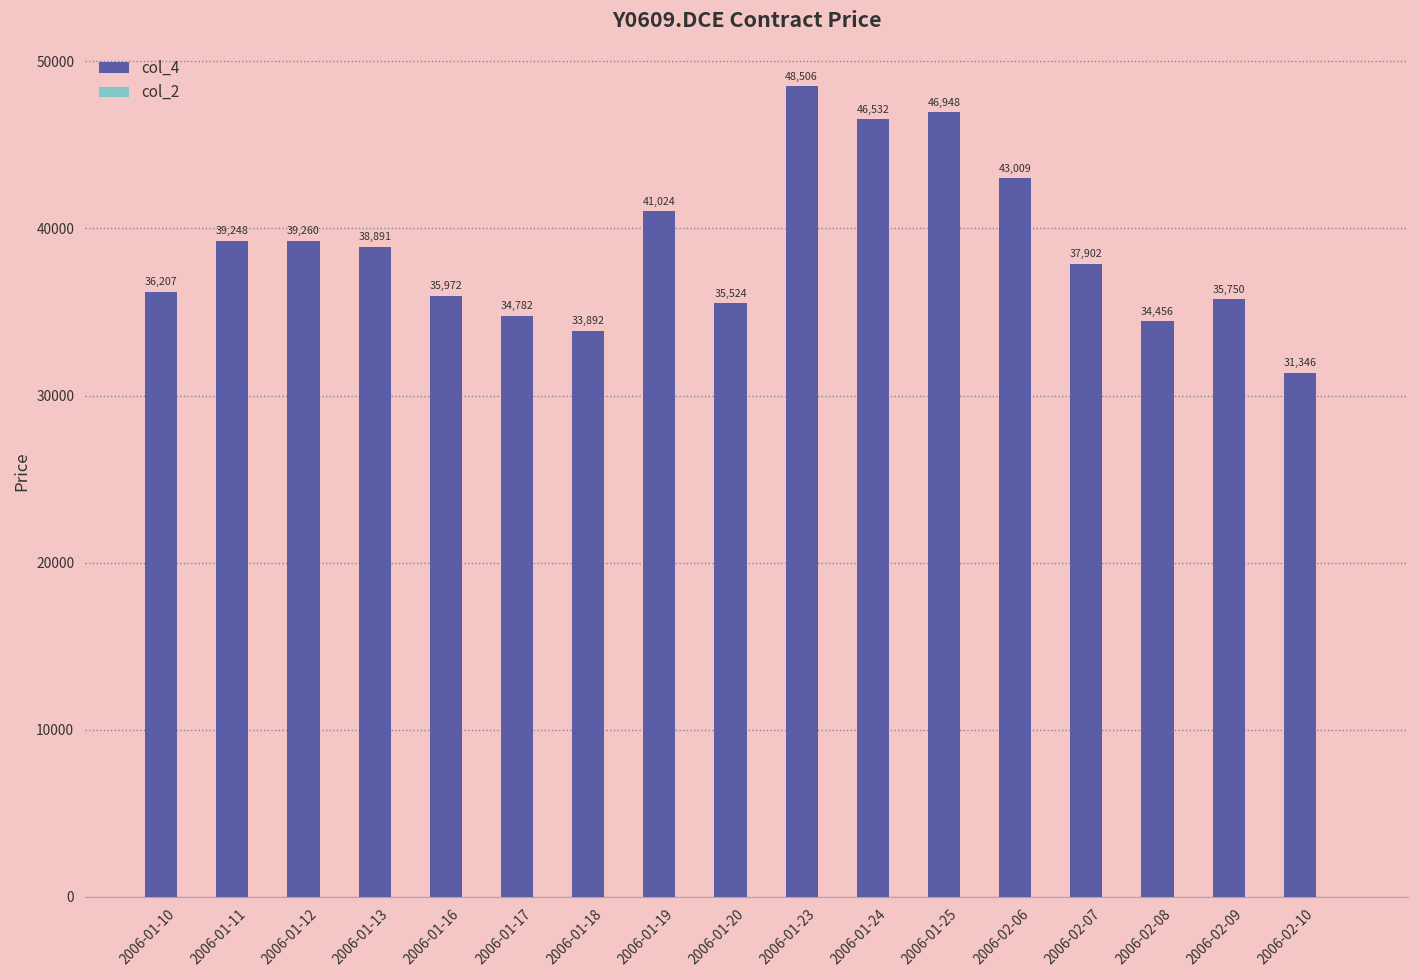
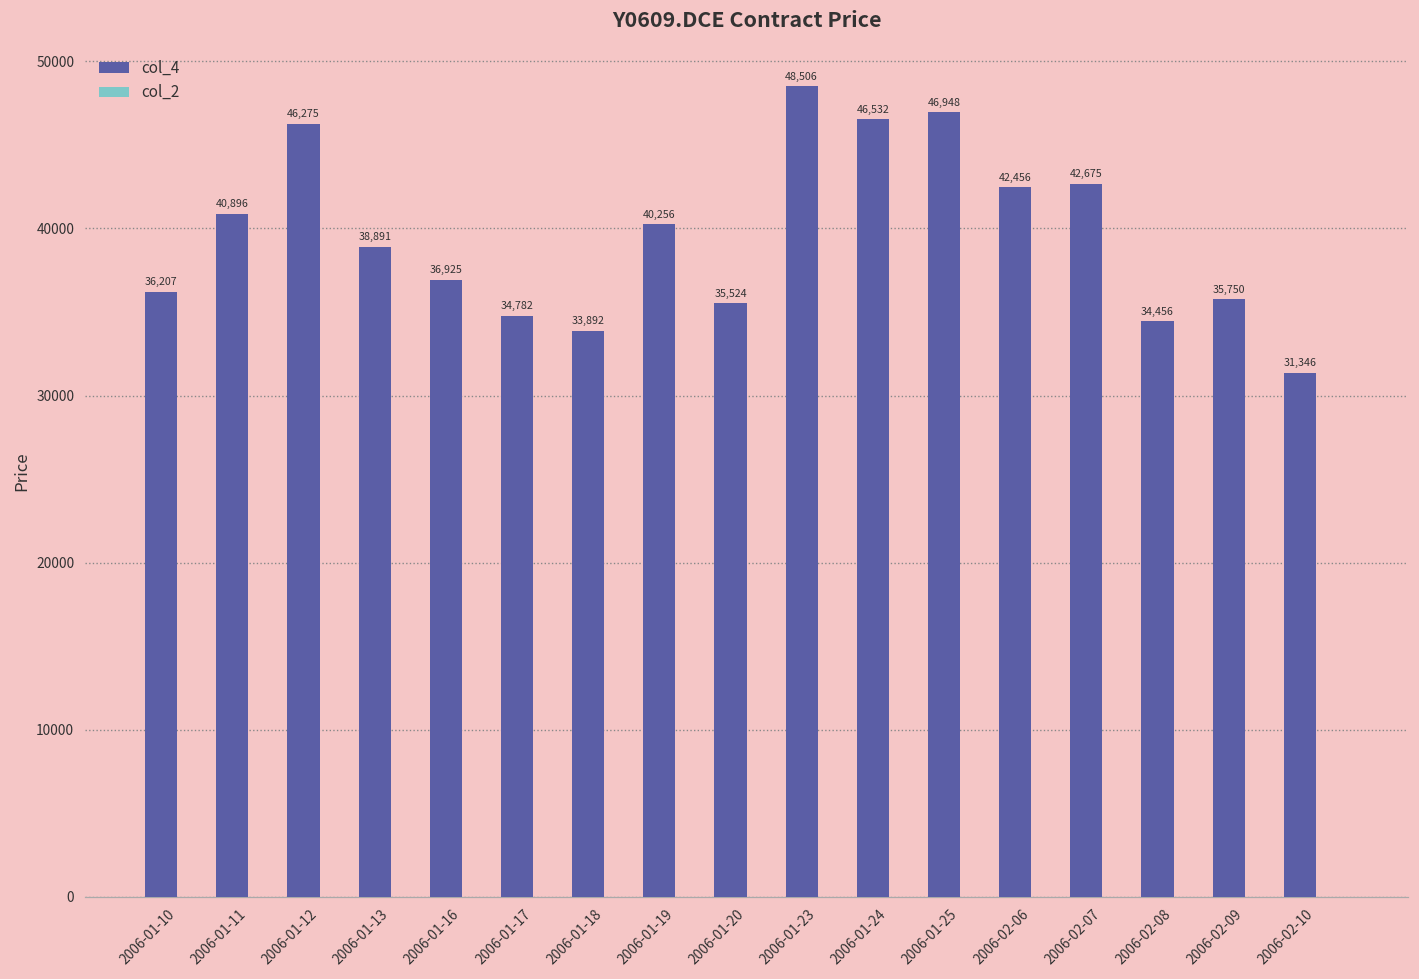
  {
    "col_4": {
      "2006-01-10": "36,207",
-     "2006-01-11": "39,248",
-     "2006-01-12": "39,260",
+     "2006-01-11": "40,896",
+     "2006-01-12": "46,275",
      "2006-01-13": "38,891",
-     "2006-01-16": "35,972",
+     "2006-01-16": "36,925",
      "2006-01-17": "34,782",
      "2006-01-18": "33,892",
-     "2006-01-19": "41,024",
+     "2006-01-19": "40,256",
      "2006-01-20": "35,524",
      "2006-01-23": "48,506",
      "2006-01-24": "46,532",
      "2006-01-25": "46,948",
-     "2006-02-06": "43,009",
-     "2006-02-07": "37,902",
+     "2006-02-06": "42,456",
+     "2006-02-07": "42,675",
      "2006-02-08": "34,456",
      "2006-02-09": "35,750",
      "2006-02-10": "31,346"
    },
    "col_2": {
      "2006-01-10": "0",
      "2006-01-11": "0",
      "2006-01-12": "0",
      "2006-01-13": "0",
      "2006-01-16": "0",
      "2006-01-17": "0",
      "2006-01-18": "0",
      "2006-01-19": "0",
      "2006-01-20": "0",
      "2006-01-23": "0",
      "2006-01-24": "0",
      "2006-01-25": "0",
      "2006-02-06": "0",
      "2006-02-07": "0",
      "2006-02-08": "0",
      "2006-02-09": "0",
      "2006-02-10": "0"
    }
  }
